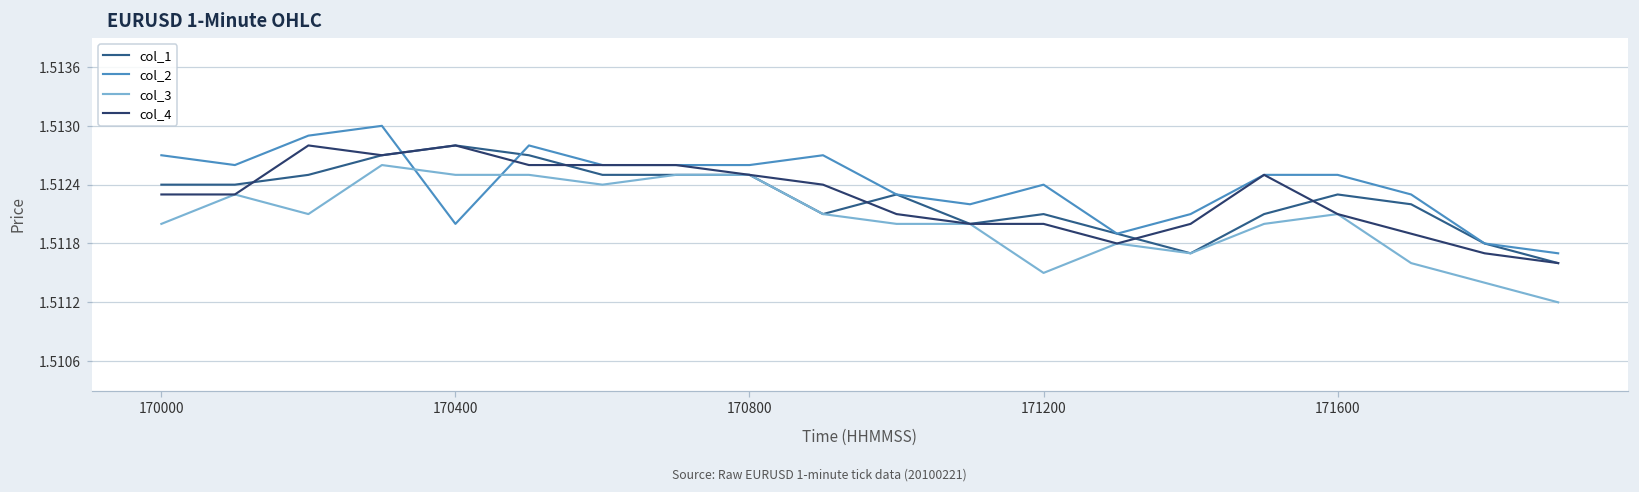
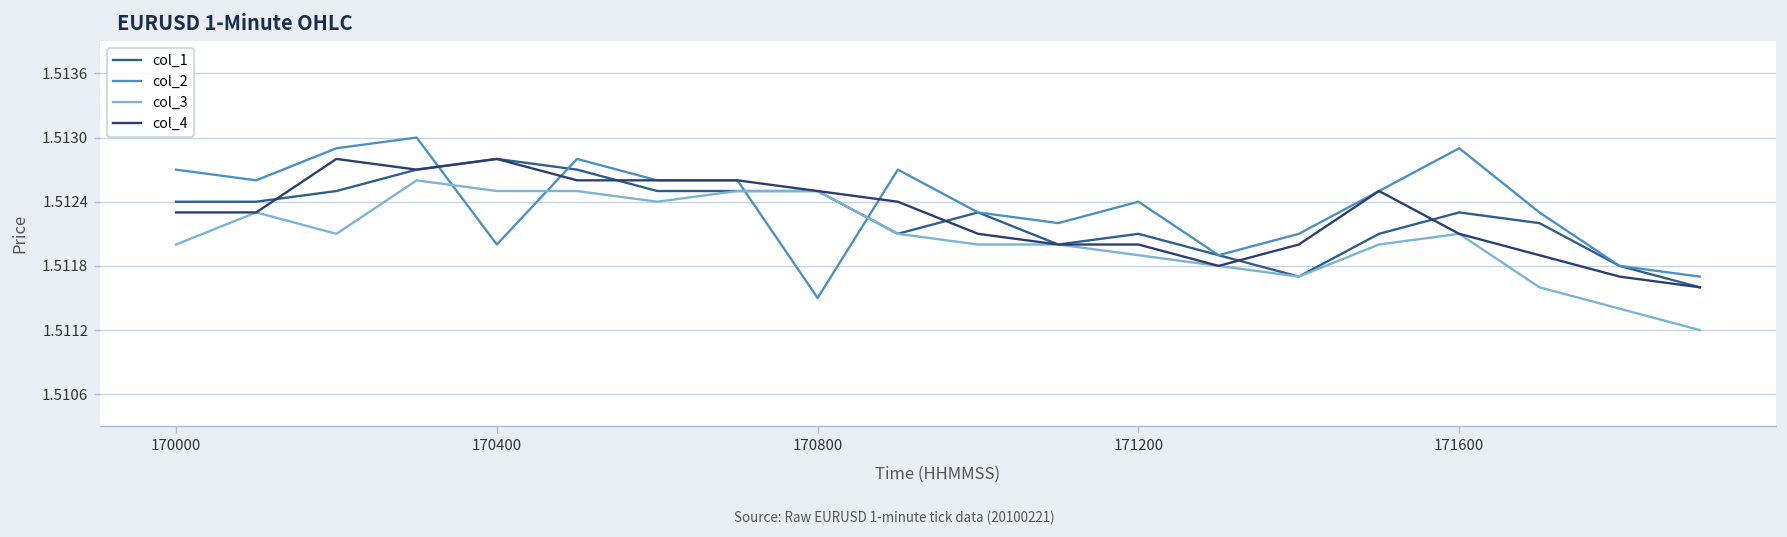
  {
    "col_2": {
      "170000": 1.5127,
      "170400": 1.5120,
-     "170800": 1.5126,
+     "170800": 1.5115,
      "171200": 1.5124,
-     "171600": 1.5125
+     "171600": 1.5129
    },
    "col_3": {
      "170000": 1.5120,
      "170400": 1.5125,
-     "171200": 1.5115
+     "171200": 1.5119
    }
  }
